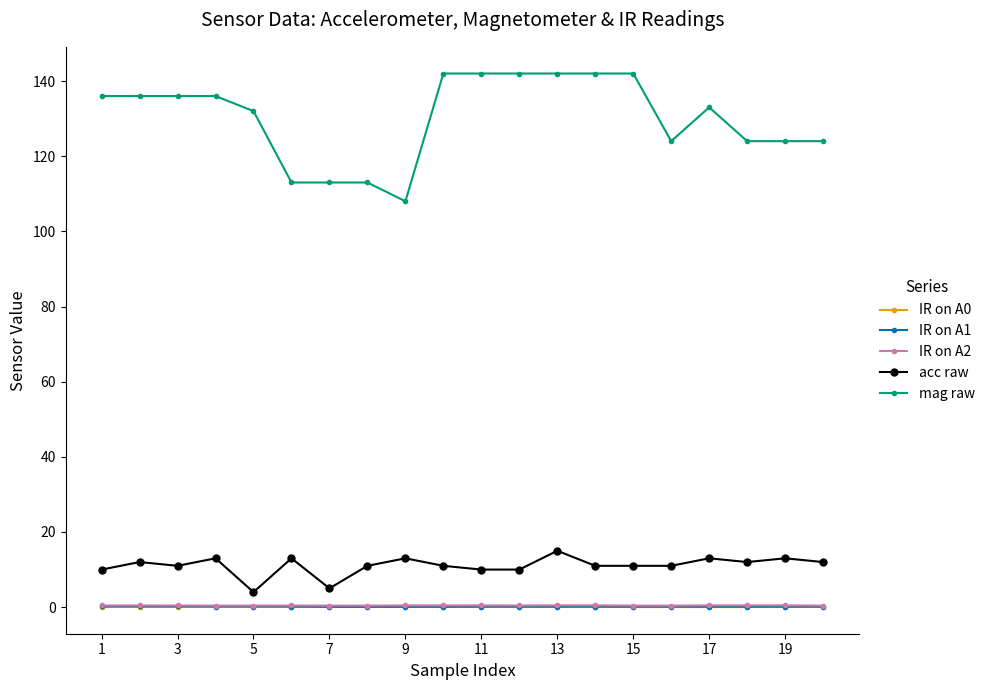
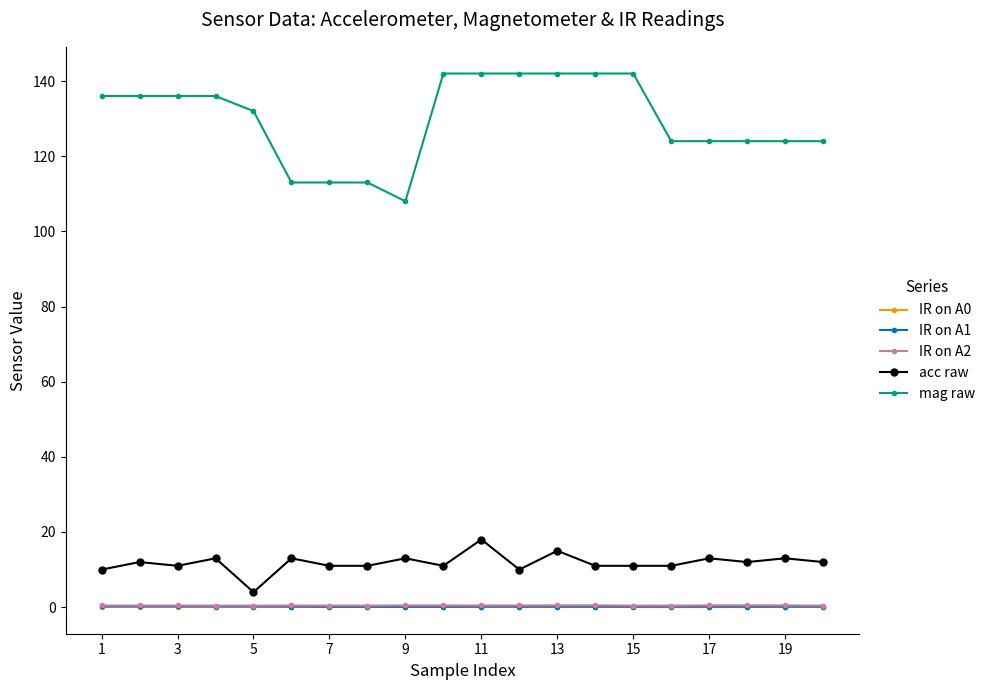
  {
    "acc raw": {
      "1": 10,
      "3": 11,
      "5": 4,
-     "7": 5,
+     "7": 11,
      "9": 13,
-     "11": 10,
+     "11": 18,
      "13": 15,
      "15": 11,
      "17": 13,
      "19": 13
    },
    "mag raw": {
      "1": 136,
      "3": 136,
      "5": 132,
      "7": 113,
      "9": 108,
      "11": 142,
      "13": 142,
      "15": 142,
-     "17": 133,
+     "17": 124,
      "19": 124
    }
  }
